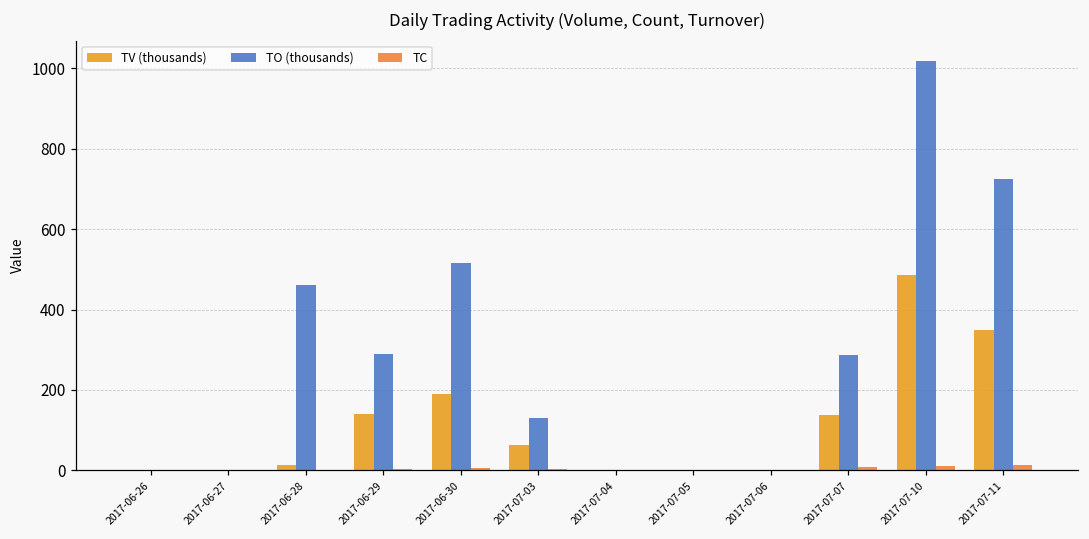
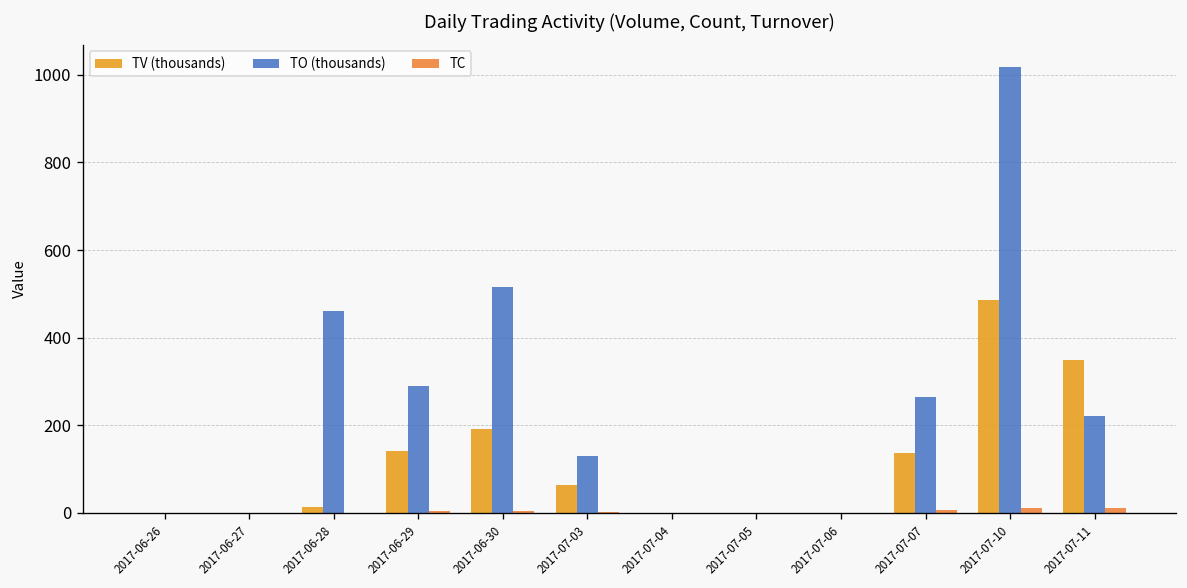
  {
    "TO (thousands)": {
      "2017-06-26": 0,
      "2017-06-27": 0,
      "2017-06-28": 460,
      "2017-06-29": 290,
      "2017-06-30": 520,
      "2017-07-03": 130,
      "2017-07-04": 0,
      "2017-07-05": 0,
      "2017-07-06": 0,
-     "2017-07-07": 290,
+     "2017-07-07": 260,
      "2017-07-10": 1020,
-     "2017-07-11": 730
+     "2017-07-11": 220
    }
  }
